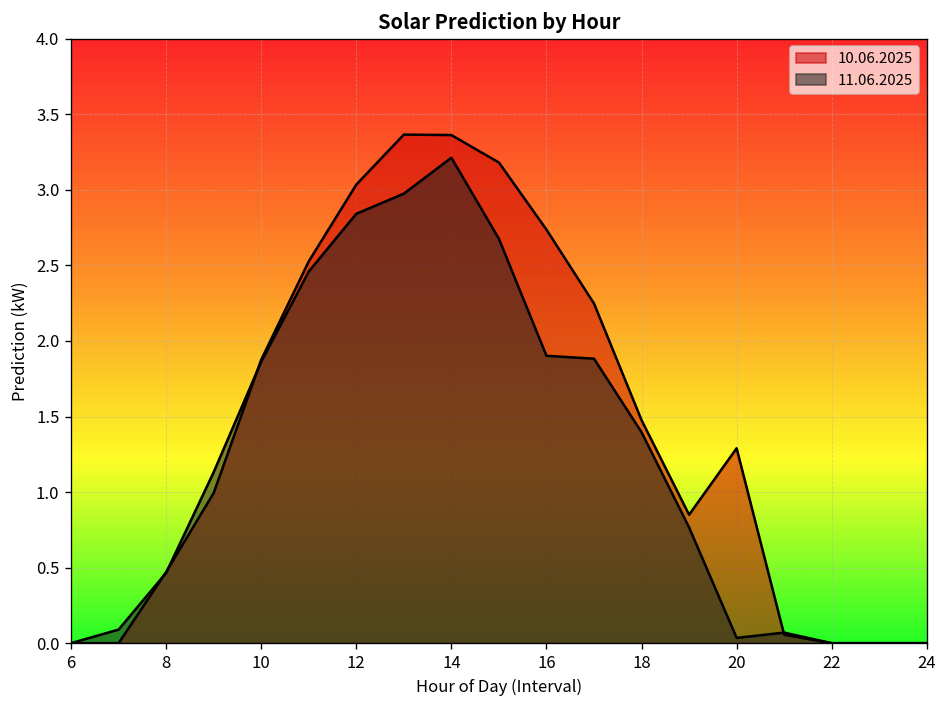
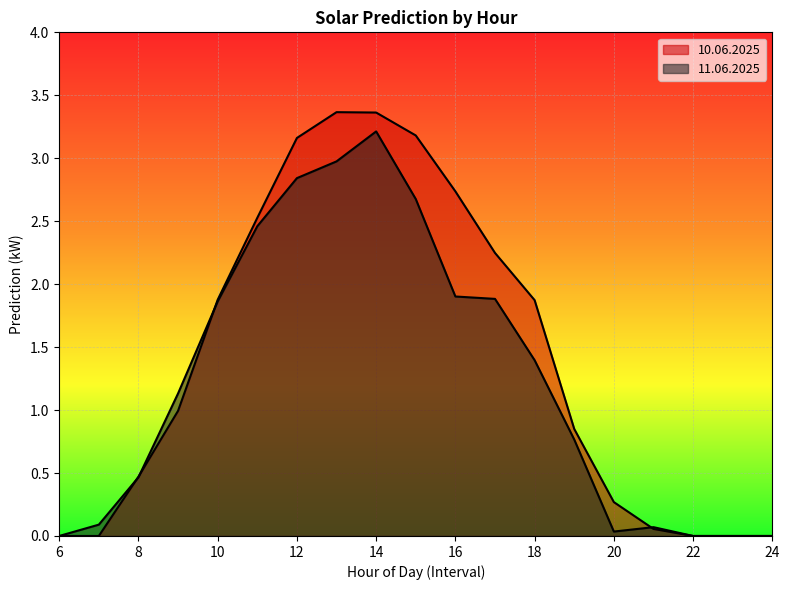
  {
    "10.06.2025": {
-     "12": 3.04,
+     "12": 3.16,
      "14": 3.36,
      "16": 2.74,
-     "18": 1.48,
-     "20": 1.29
+     "18": 1.87,
+     "20": 0.27
    },
    "11.06.2025": {
      "12": 2.84,
      "14": 3.21,
      "16": 1.90,
      "18": 1.40,
      "20": 0.04
    }
  }
